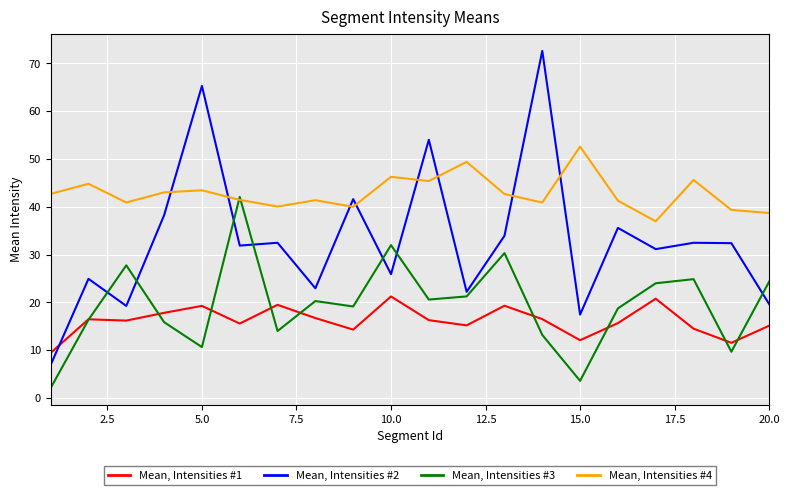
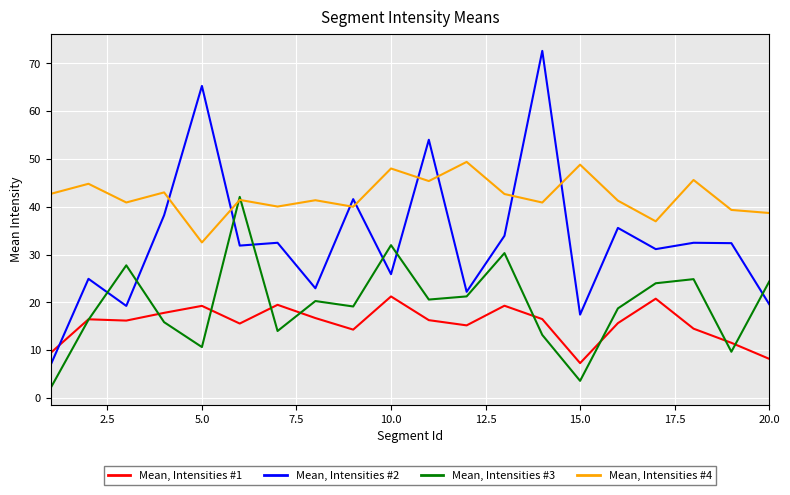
  {
    "Mean, Intensities #1": {
      "5.0": 19,
      "10.0": 21,
-     "15.0": 12,
-     "20.0": 15
+     "15.0": 7,
+     "20.0": 8
    },
    "Mean, Intensities #2": {
      "5.0": 65,
      "10.0": 26,
      "15.0": 17,
      "20.0": 20
    },
    "Mean, Intensities #3": {
      "5.0": 11,
      "10.0": 32,
      "15.0": 4,
      "20.0": 24
    },
    "Mean, Intensities #4": {
-     "5.0": 43,
-     "10.0": 46,
-     "15.0": 53,
+     "5.0": 33,
+     "10.0": 48,
+     "15.0": 49,
      "20.0": 39
    }
  }
